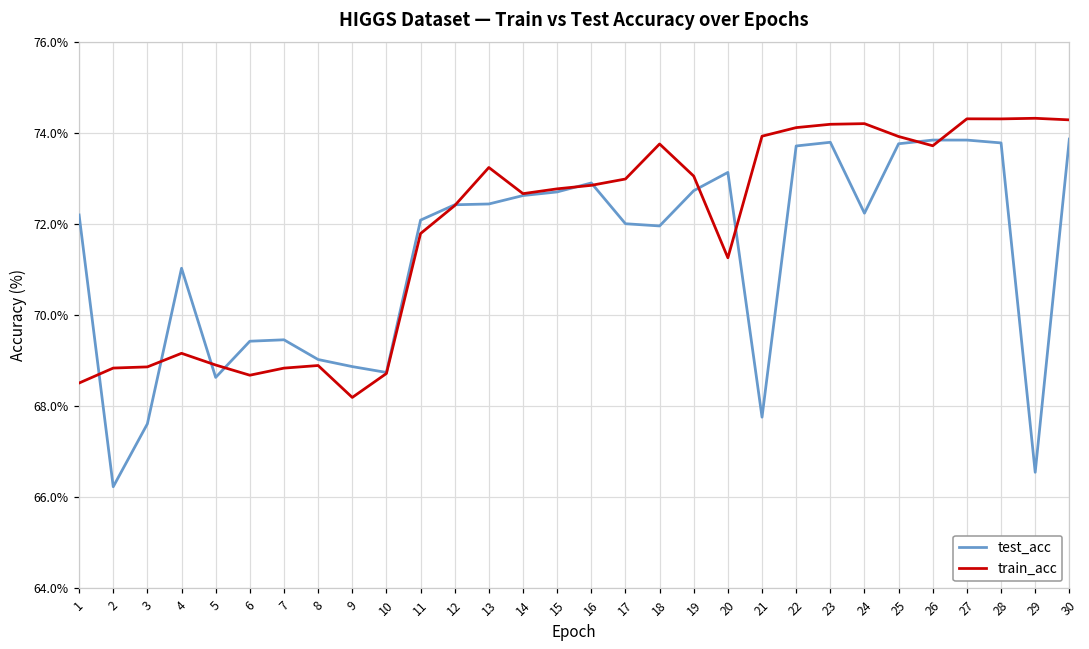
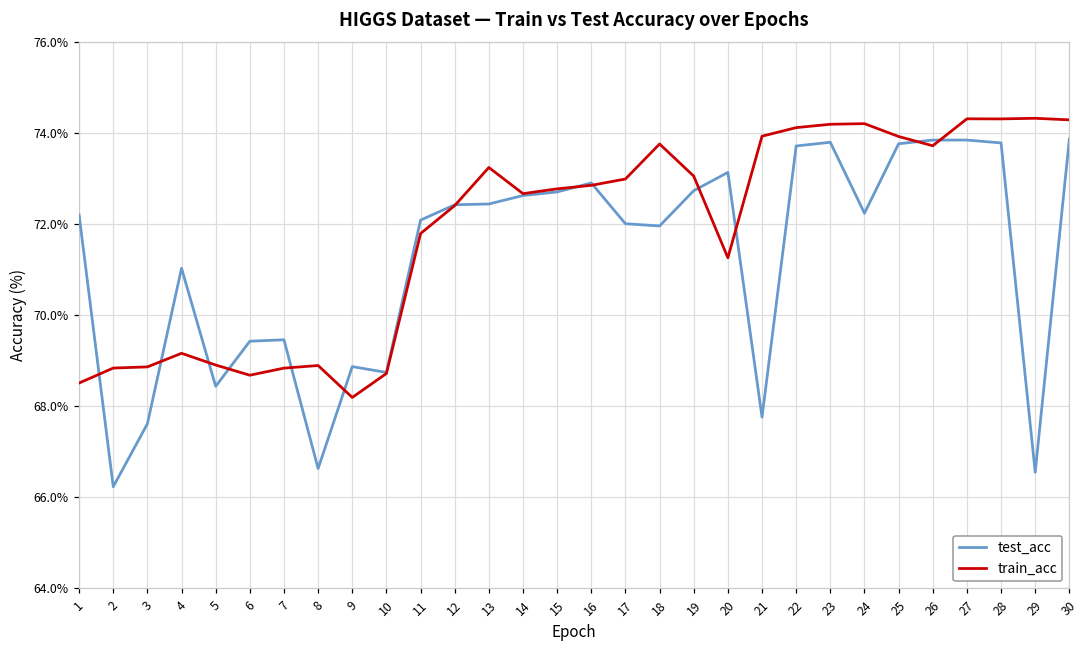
  {
    "test_acc": {
      "1": "72.2%",
      "2": "66.2%",
      "3": "67.6%",
      "4": "71.0%",
-     "5": "68.6%",
+     "5": "68.4%",
      "6": "69.4%",
      "7": "69.5%",
-     "8": "69.0%",
+     "8": "66.6%",
      "9": "68.9%",
      "11": "72.1%",
      "13": "72.4%",
      "15": "72.7%",
      "17": "72.0%",
      "18": "72.0%",
      "19": "72.7%",
      "20": "73.1%",
      "21": "67.8%",
      "22": "73.7%",
      "23": "73.8%",
      "24": "72.2%",
      "25": "73.8%",
      "26": "73.8%",
      "27": "73.8%",
      "28": "73.8%",
      "29": "66.5%",
      "30": "73.9%"
    },
    "train_acc": {
      "1": "68.5%",
      "2": "68.8%",
      "3": "68.9%",
      "4": "69.2%",
      "5": "68.9%",
      "6": "68.7%",
      "7": "68.8%",
      "8": "68.9%",
      "9": "68.2%",
      "11": "71.8%",
      "13": "73.2%",
      "15": "72.8%",
      "17": "73.0%",
      "18": "73.8%",
      "19": "73.0%",
      "20": "71.3%",
      "21": "73.9%",
      "22": "74.1%",
      "23": "74.2%",
      "24": "74.2%",
      "25": "73.9%",
      "26": "73.7%",
      "27": "74.3%",
      "28": "74.3%",
      "29": "74.3%",
      "30": "74.3%"
    }
  }
